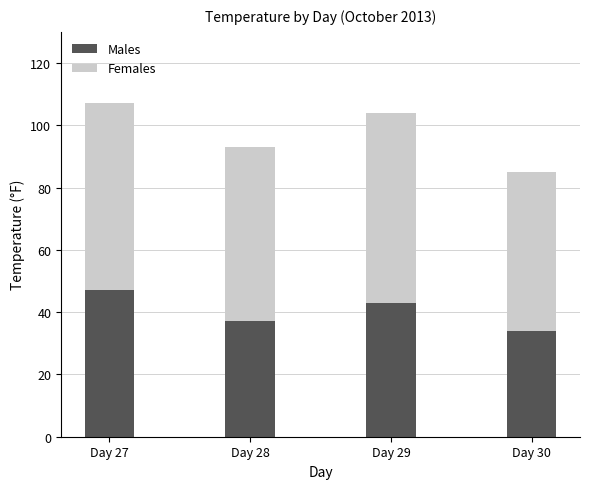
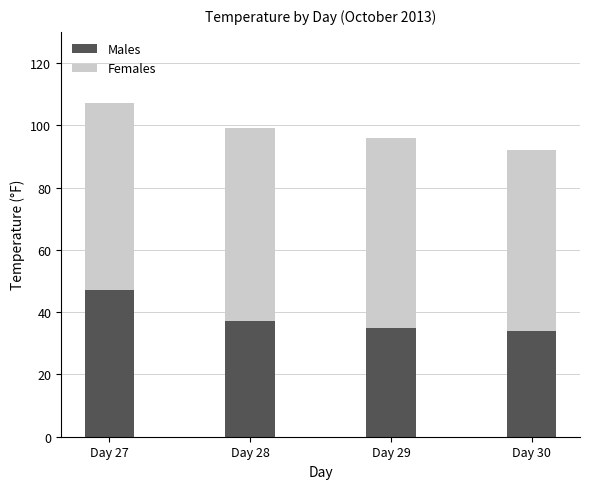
  {
    "Males": {
      "Day 27": 47,
      "Day 28": 37,
-     "Day 29": 43,
+     "Day 29": 35,
      "Day 30": 34
    },
    "Females": {
      "Day 27": 60,
-     "Day 28": 56,
+     "Day 28": 62,
      "Day 29": 61,
-     "Day 30": 51
+     "Day 30": 58
    }
  }
